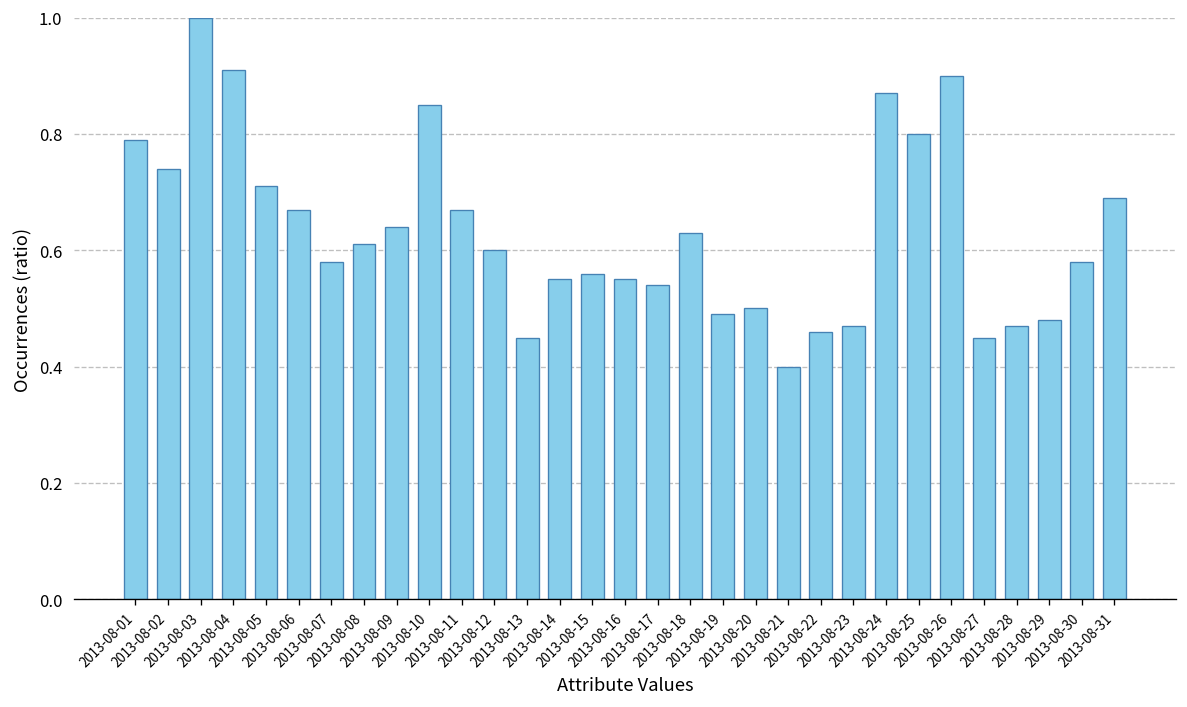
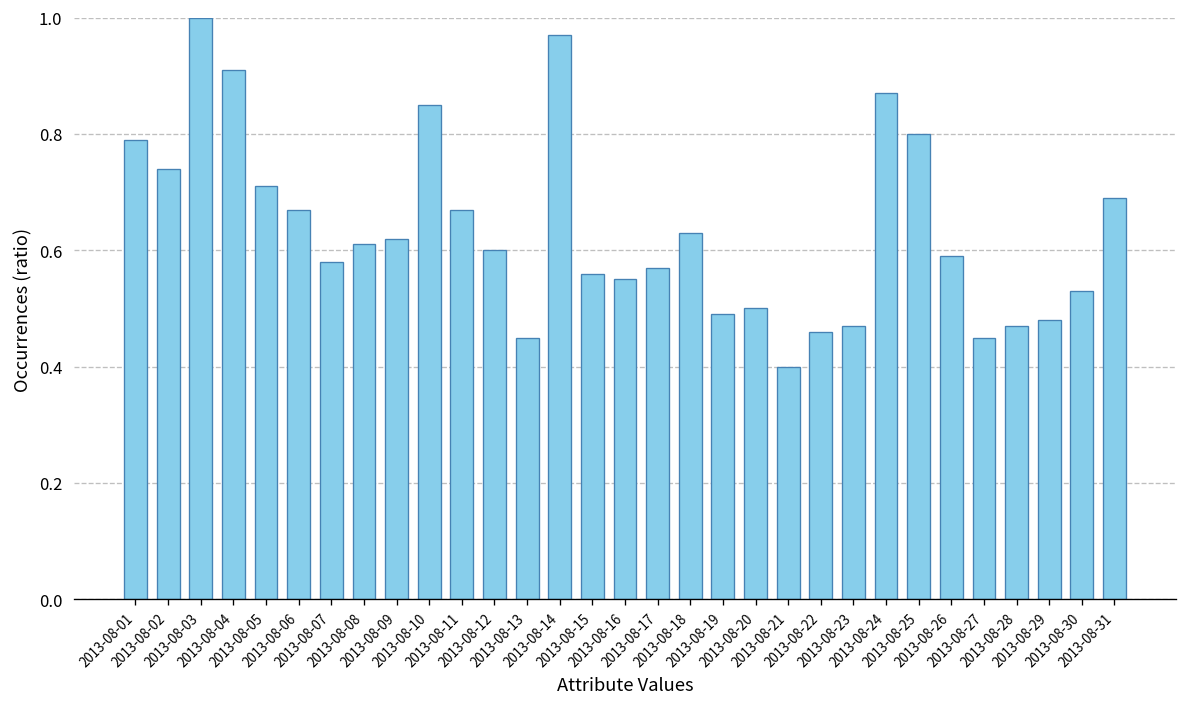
  {
    "2013-08-01": 0.79,
    "2013-08-02": 0.74,
    "2013-08-03": 1.00,
    "2013-08-04": 0.91,
    "2013-08-05": 0.71,
    "2013-08-06": 0.67,
    "2013-08-07": 0.58,
    "2013-08-08": 0.61,
-   "2013-08-09": 0.64,
+   "2013-08-09": 0.62,
    "2013-08-10": 0.85,
    "2013-08-11": 0.67,
    "2013-08-12": 0.60,
    "2013-08-13": 0.45,
-   "2013-08-14": 0.55,
+   "2013-08-14": 0.97,
    "2013-08-15": 0.56,
    "2013-08-16": 0.55,
-   "2013-08-17": 0.54,
+   "2013-08-17": 0.57,
    "2013-08-18": 0.63,
    "2013-08-19": 0.49,
    "2013-08-20": 0.50,
    "2013-08-21": 0.40,
    "2013-08-22": 0.46,
    "2013-08-23": 0.47,
    "2013-08-24": 0.87,
    "2013-08-25": 0.80,
-   "2013-08-26": 0.90,
+   "2013-08-26": 0.59,
    "2013-08-27": 0.45,
    "2013-08-28": 0.47,
    "2013-08-29": 0.48,
-   "2013-08-30": 0.58,
+   "2013-08-30": 0.53,
    "2013-08-31": 0.69
  }
